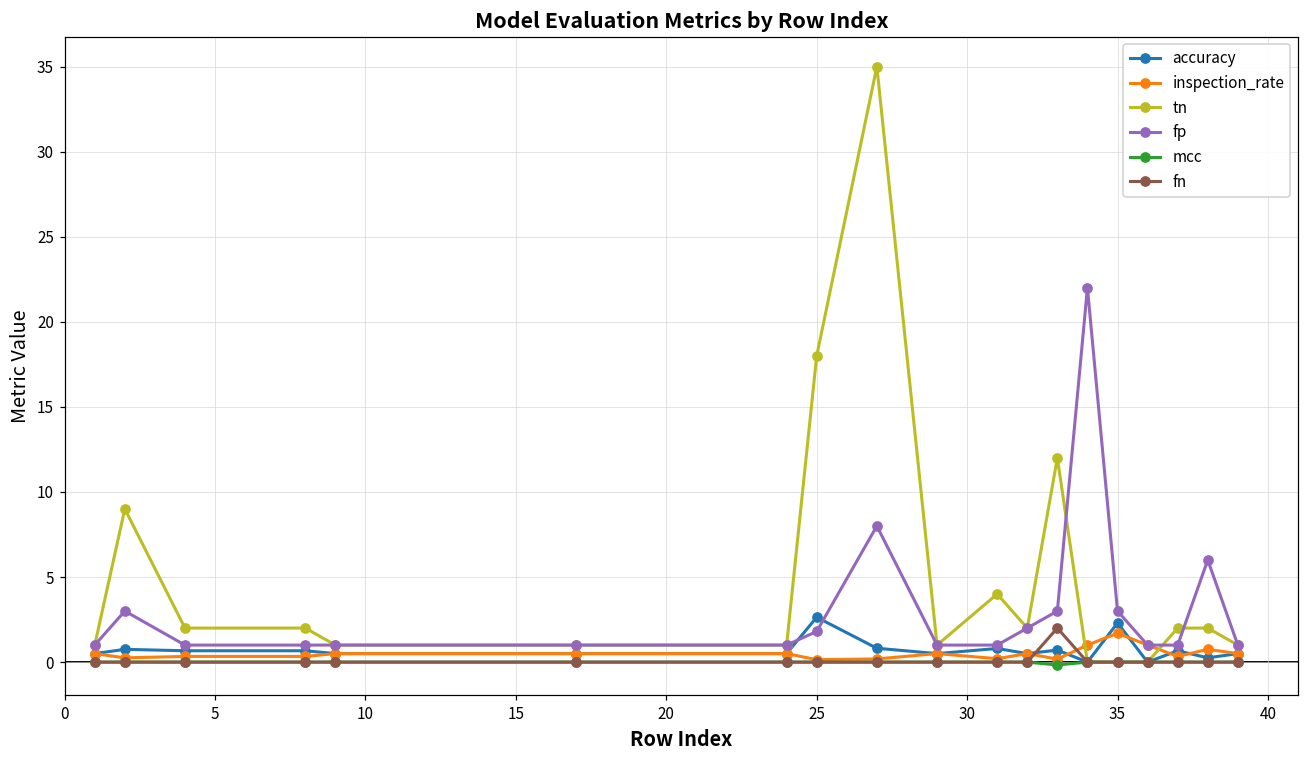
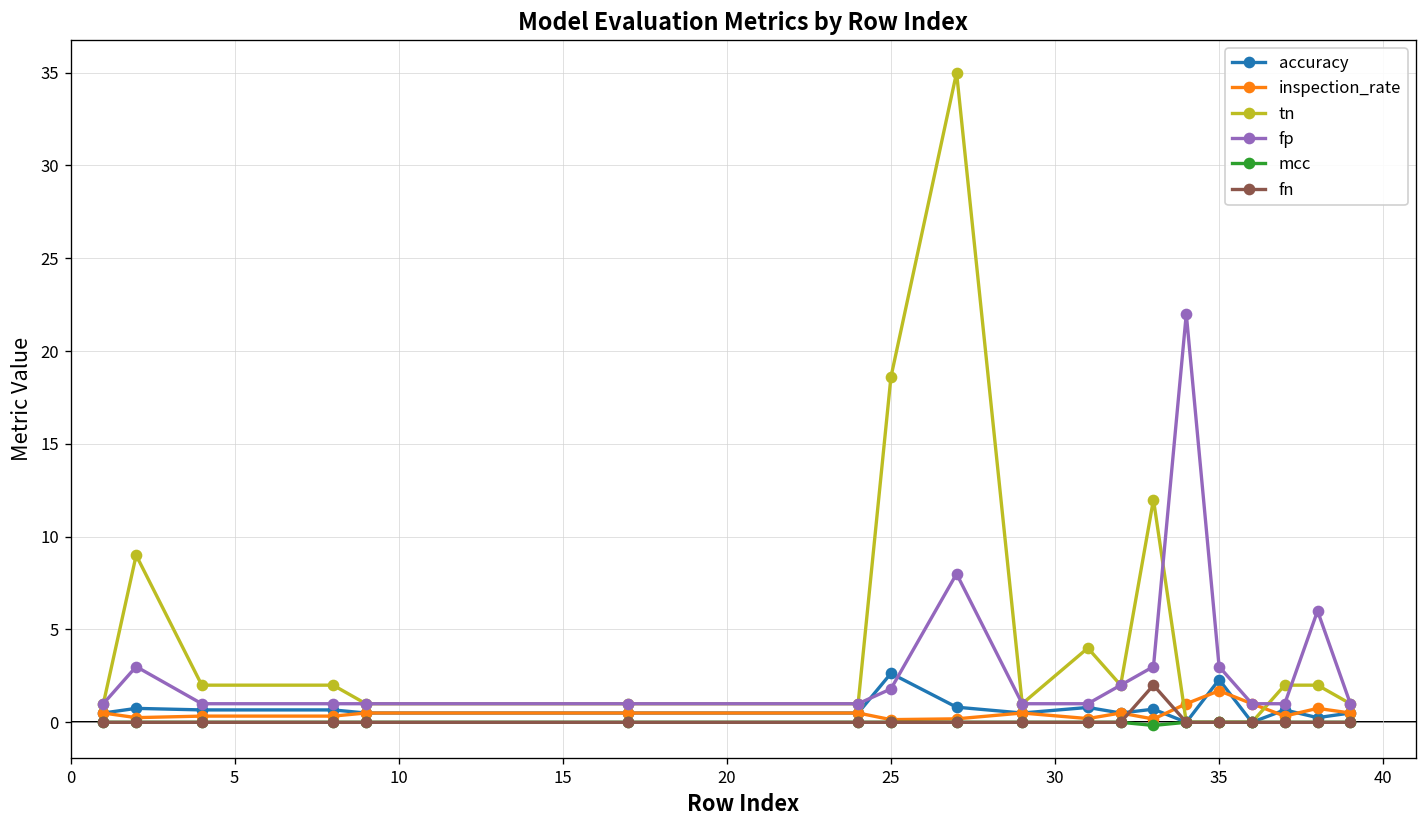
  {
    "accuracy": {
      "25": 2.6,
      "35": 2.3
    },
    "inspection_rate": {
      "35": 1.7
    },
    "tn": {
-     "25": 18.0
+     "25": 18.6
    },
    "fp": {
      "25": 1.8,
      "35": 3.0
    }
  }
